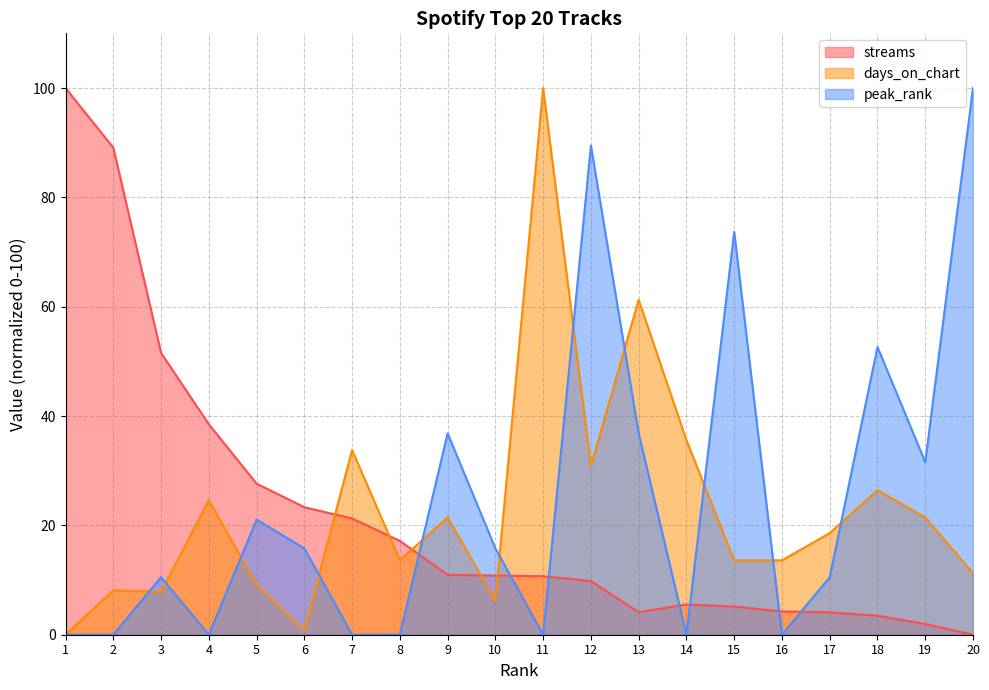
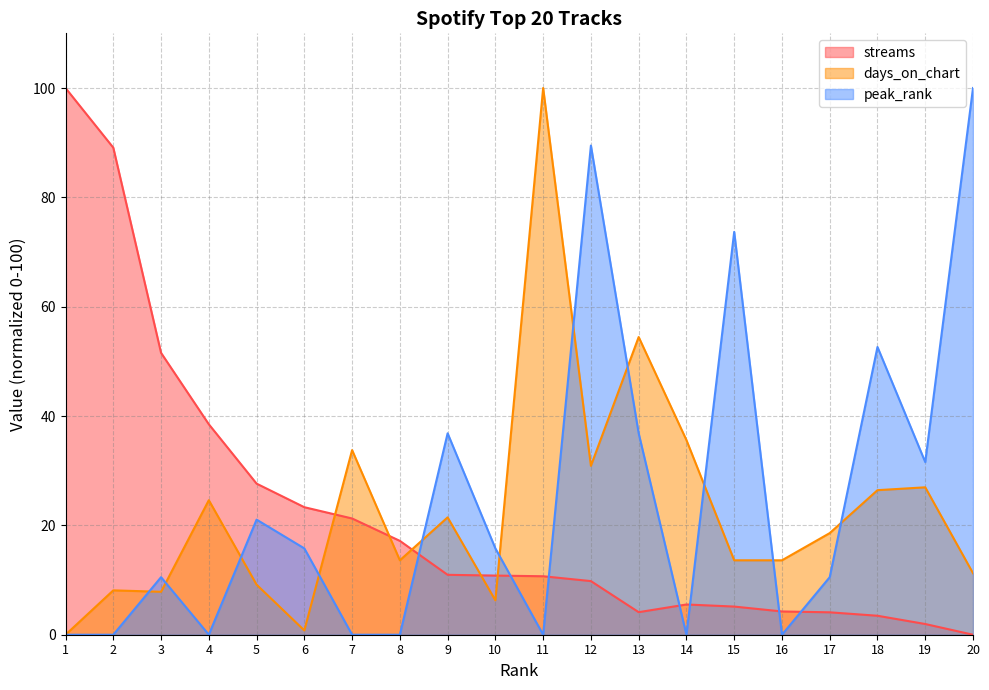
  {
    "streams": {
      "1": 100,
      "2": 89,
      "3": 52,
      "4": 38,
      "5": 28,
      "6": 23,
      "7": 21,
      "8": 17,
      "9": 11,
      "10": 11,
      "11": 11,
      "12": 10,
      "13": 4,
      "14": 6,
      "15": 5,
      "16": 4,
      "17": 4,
      "18": 3,
      "19": 2,
      "20": 0
    },
    "days_on_chart": {
      "2": 8,
      "3": 8,
      "4": 25,
      "5": 9,
      "6": 1,
      "7": 34,
      "8": 14,
      "9": 21,
      "10": 6,
      "11": 100,
      "12": 31,
-     "13": 61,
+     "13": 54,
      "14": 36,
      "15": 14,
      "16": 14,
      "17": 19,
      "18": 26,
-     "19": 21,
+     "19": 27,
      "20": 11
    },
    "peak_rank": {
      "2": 0,
      "3": 11,
      "4": 0,
      "5": 21,
      "6": 16,
      "7": 0,
      "8": 0,
      "9": 37,
      "10": 16,
      "11": 0,
      "12": 89,
      "13": 37,
      "14": 0,
      "15": 74,
      "16": 0,
      "17": 11,
      "18": 53,
      "19": 32,
      "20": 100
    }
  }
